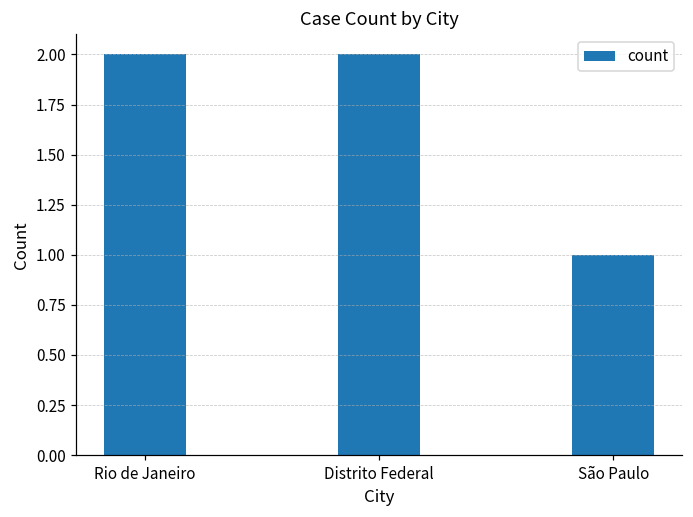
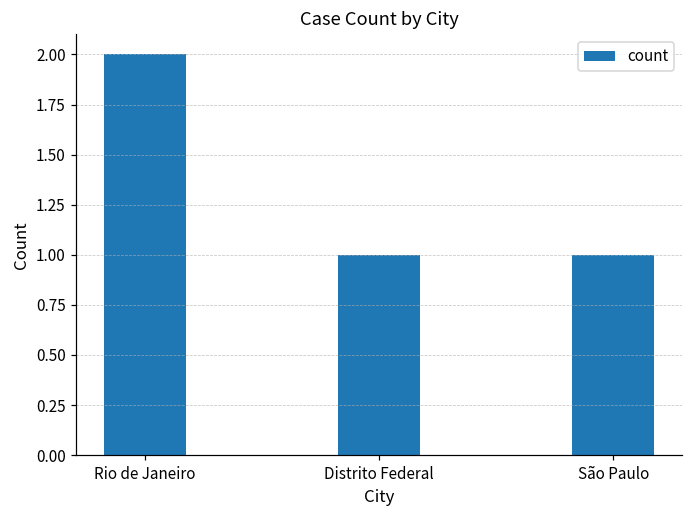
  {
    "Rio de Janeiro": 2,
-   "Distrito Federal": 2,
+   "Distrito Federal": 1,
    "São Paulo": 1
  }
